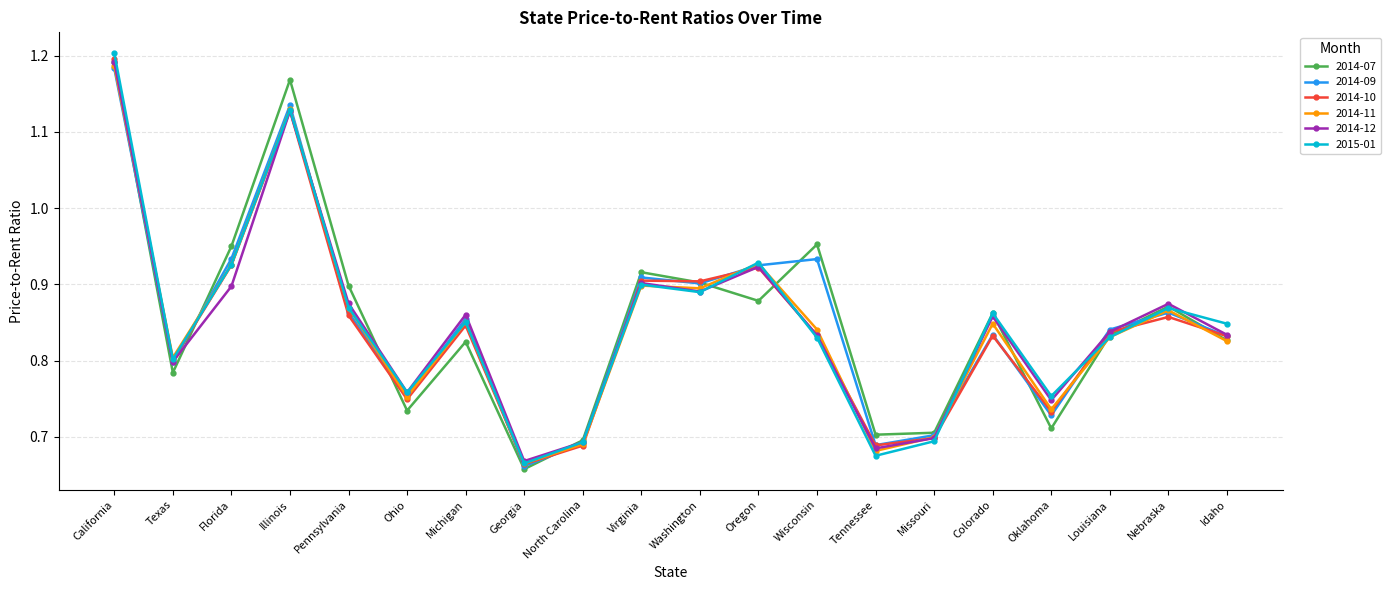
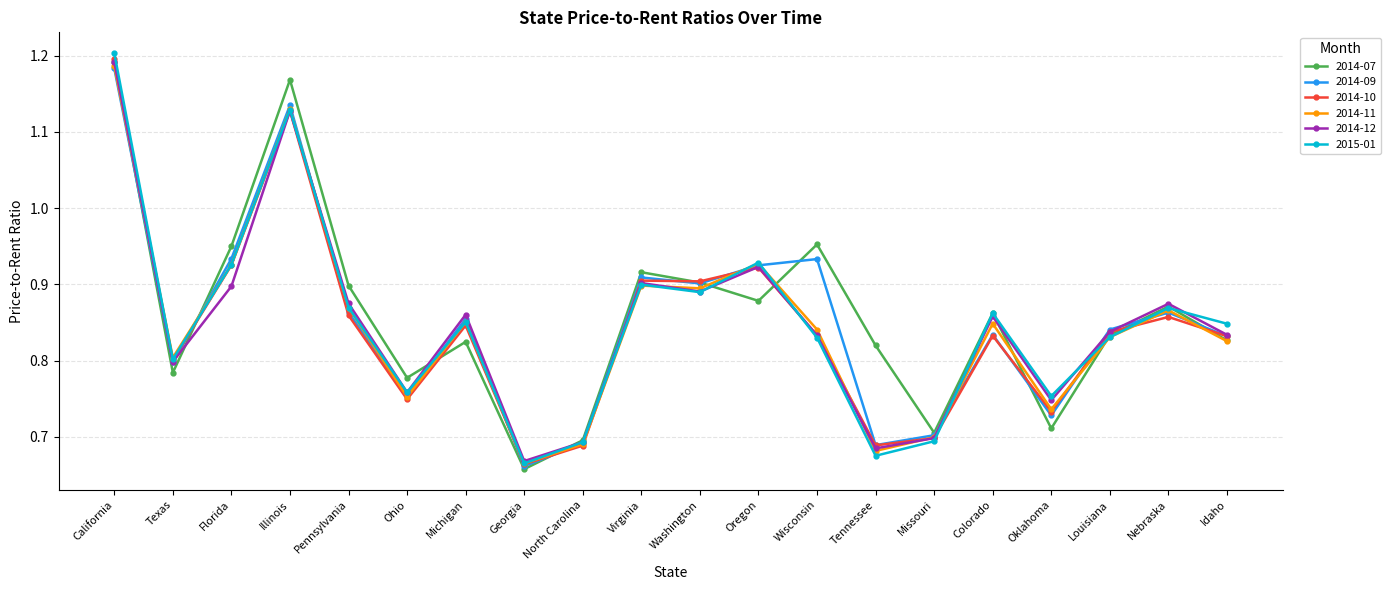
  {
    "2014-07": {
      "Texas": 0.78,
      "Florida": 0.95,
      "Illinois": 1.17,
      "Pennsylvania": 0.90,
-     "Ohio": 0.73,
+     "Ohio": 0.78,
      "Michigan": 0.82,
      "Georgia": 0.66,
      "Virginia": 0.92,
      "Oregon": 0.88,
      "Wisconsin": 0.95,
-     "Tennessee": 0.70,
+     "Tennessee": 0.82,
      "Oklahoma": 0.71
    },
    "2014-10": {
      "California": 1.20,
      "Pennsylvania": 0.86,
      "Michigan": 0.85,
      "Nebraska": 0.86
    },
    "2014-11": {
      "Washington": 0.89,
      "Wisconsin": 0.84,
      "Colorado": 0.85
    },
    "2014-12": {
      "Florida": 0.90,
      "Pennsylvania": 0.88,
      "Michigan": 0.86,
      "Colorado": 0.86,
      "Oklahoma": 0.75,
      "Nebraska": 0.87
    }
  }
